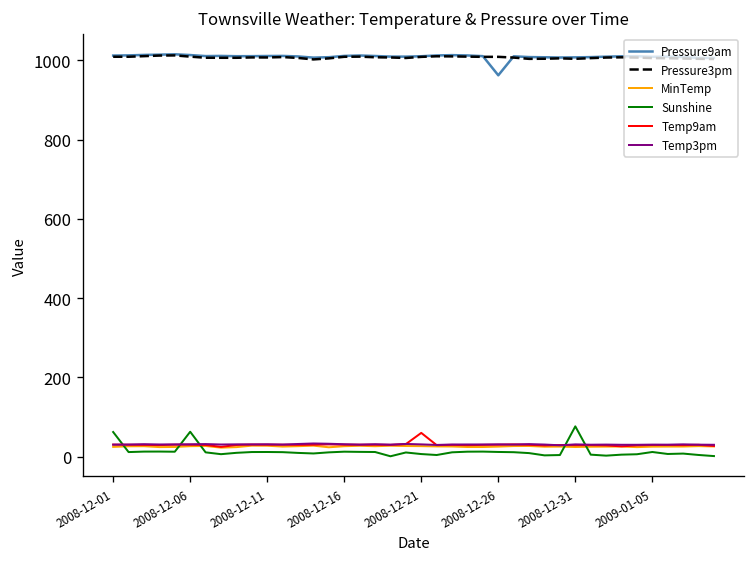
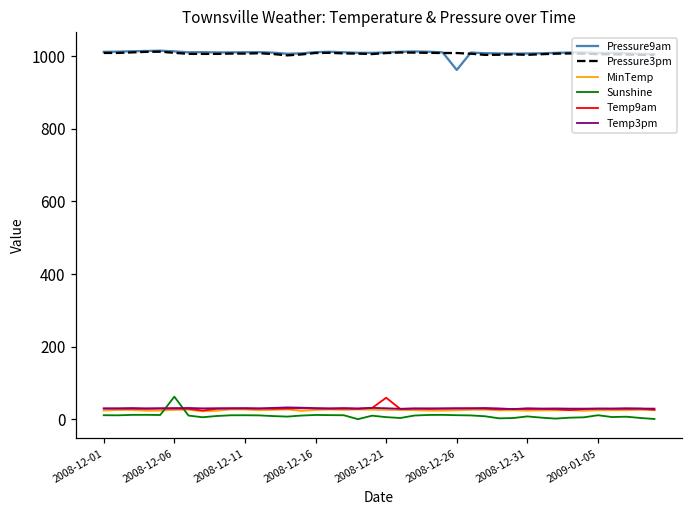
  {
    "Pressure9am": {
      "2008-12-26": 960
    },
    "Pressure3pm": {
      "2008-12-26": 1010
    },
    "Sunshine": {
-     "2008-12-01": 60,
+     "2008-12-01": 10,
      "2008-12-06": 60,
      "2008-12-11": 10,
      "2008-12-16": 10,
      "2008-12-21": 10,
      "2008-12-26": 10,
-     "2008-12-31": 80,
+     "2008-12-31": 10,
      "2009-01-05": 10
    },
    "Temp9am": {
      "2008-12-21": 60
    }
  }
